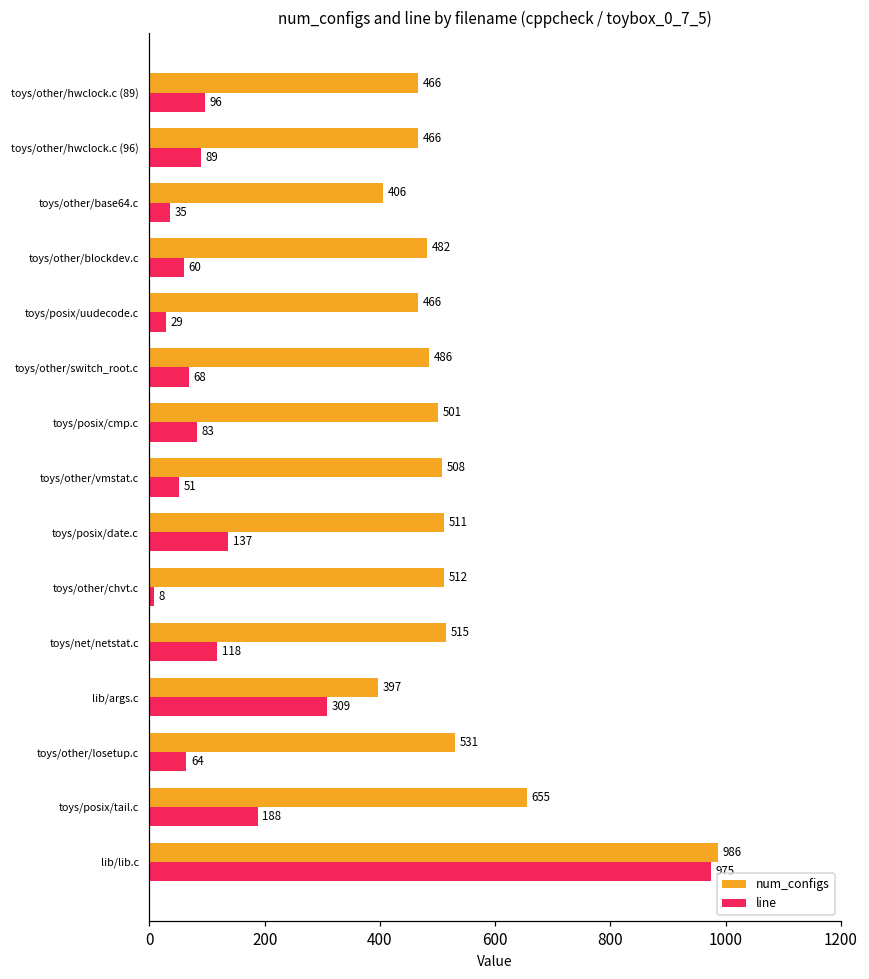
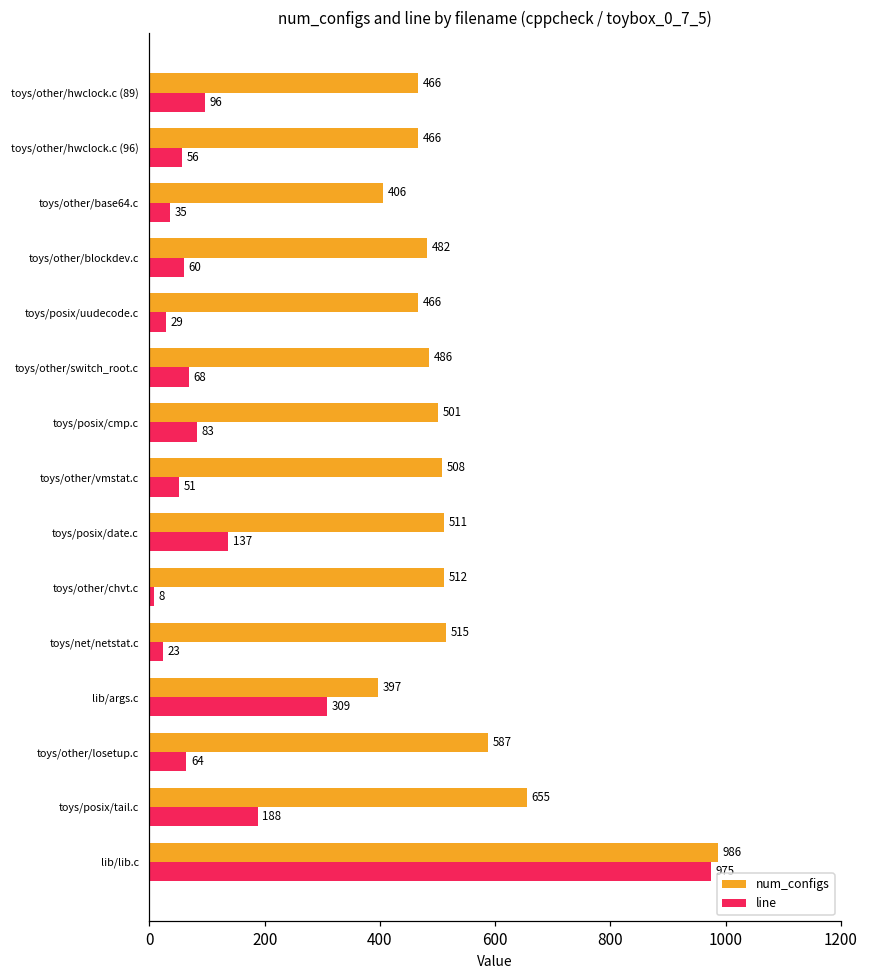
  {
    "num_configs": {
      "toys/other/hwclock.c (89)": 466,
      "toys/other/hwclock.c (96)": 466,
      "toys/other/base64.c": 406,
      "toys/other/blockdev.c": 482,
      "toys/posix/uudecode.c": 466,
      "toys/other/switch_root.c": 486,
      "toys/posix/cmp.c": 501,
      "toys/other/vmstat.c": 508,
      "toys/posix/date.c": 511,
      "toys/other/chvt.c": 512,
      "toys/net/netstat.c": 515,
      "lib/args.c": 397,
-     "toys/other/losetup.c": 531,
+     "toys/other/losetup.c": 587,
      "toys/posix/tail.c": 655,
      "lib/lib.c": 986
    },
    "line": {
      "toys/other/hwclock.c (89)": 96,
-     "toys/other/hwclock.c (96)": 89,
+     "toys/other/hwclock.c (96)": 56,
      "toys/other/base64.c": 35,
      "toys/other/blockdev.c": 60,
      "toys/posix/uudecode.c": 29,
      "toys/other/switch_root.c": 68,
      "toys/posix/cmp.c": 83,
      "toys/other/vmstat.c": 51,
      "toys/posix/date.c": 137,
      "toys/other/chvt.c": 8,
-     "toys/net/netstat.c": 118,
+     "toys/net/netstat.c": 23,
      "lib/args.c": 309,
      "toys/other/losetup.c": 64,
      "toys/posix/tail.c": 188
    }
  }
